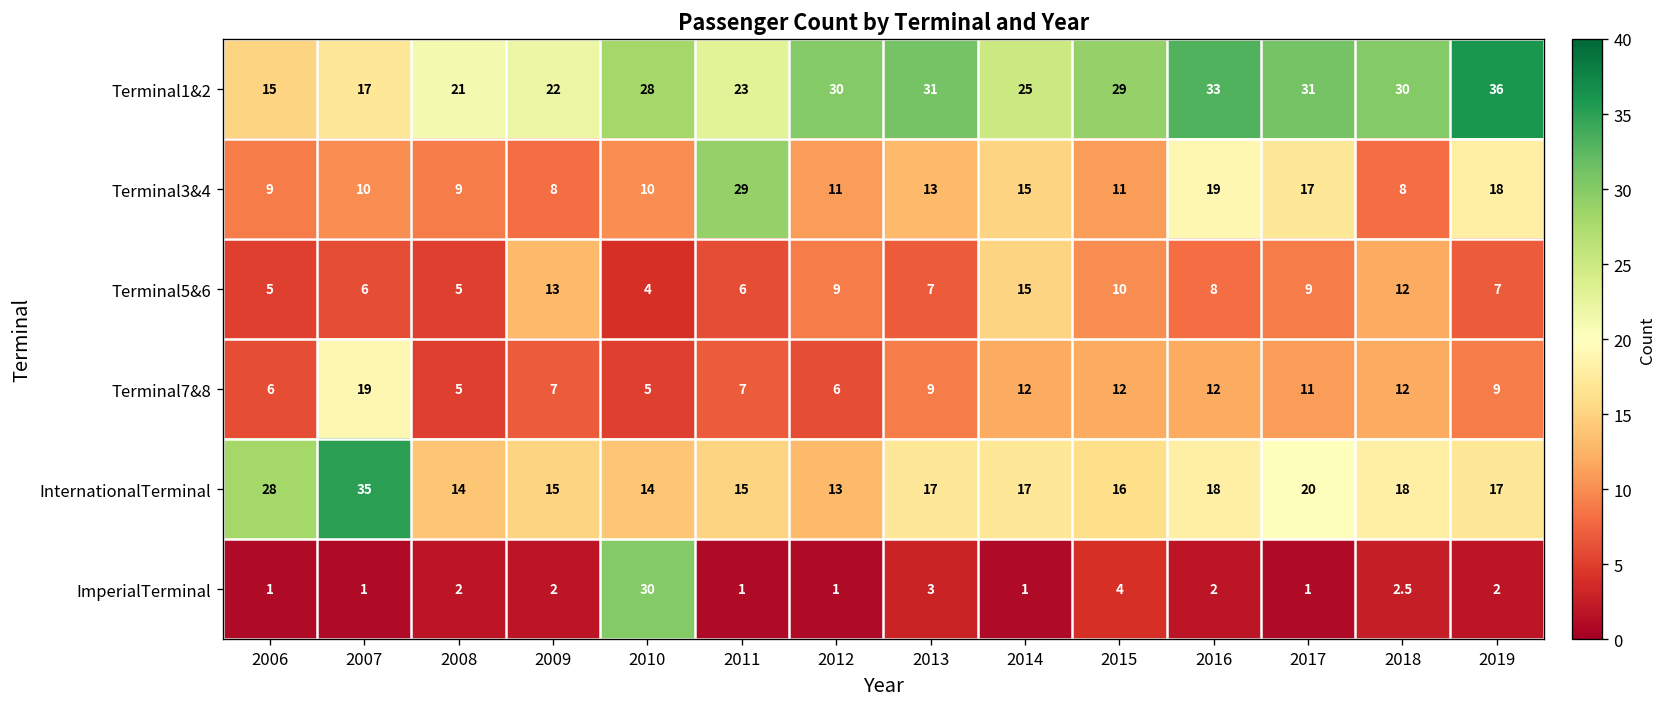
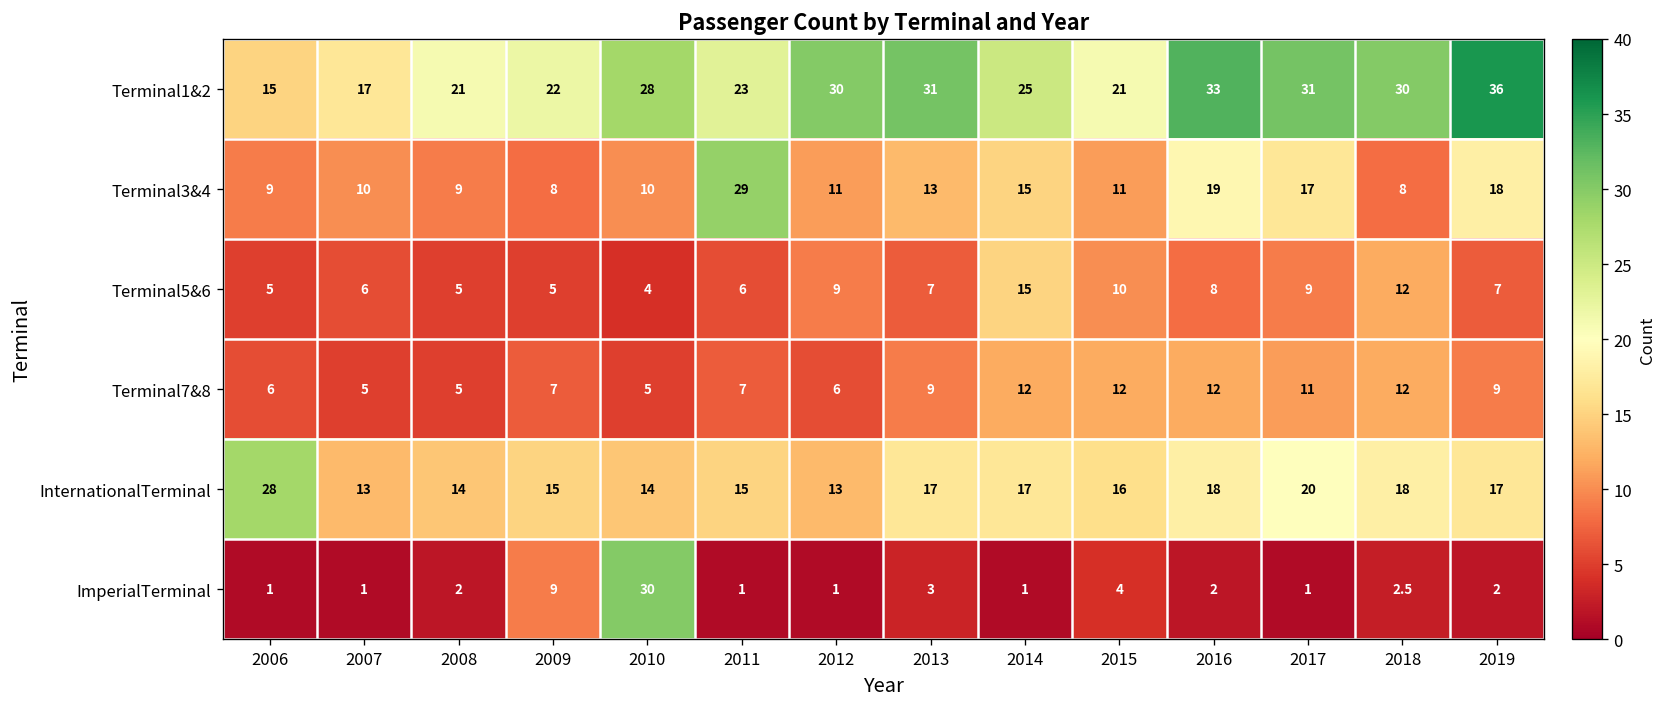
  {
    "Terminal1&2": {
      "2006": 15,
      "2007": 17,
      "2008": 21,
      "2009": 22,
      "2010": 28,
      "2011": 23,
      "2012": 30,
      "2013": 31,
      "2014": 25,
-     "2015": 29,
+     "2015": 21,
      "2016": 33,
      "2017": 31,
      "2018": 30,
      "2019": 36
    },
    "Terminal3&4": {
      "2006": 9,
      "2007": 10,
      "2008": 9,
      "2009": 8,
      "2010": 10,
      "2011": 29,
      "2012": 11,
      "2013": 13,
      "2014": 15,
      "2015": 11,
      "2016": 19,
      "2017": 17,
      "2018": 8,
      "2019": 18
    },
    "Terminal5&6": {
      "2006": 5,
      "2007": 6,
      "2008": 5,
-     "2009": 13,
+     "2009": 5,
      "2010": 4,
      "2011": 6,
      "2012": 9,
      "2013": 7,
      "2014": 15,
      "2015": 10,
      "2016": 8,
      "2017": 9,
      "2018": 12,
      "2019": 7
    },
    "Terminal7&8": {
      "2006": 6,
-     "2007": 19,
+     "2007": 5,
      "2008": 5,
      "2009": 7,
      "2010": 5,
      "2011": 7,
      "2012": 6,
      "2013": 9,
      "2014": 12,
      "2015": 12,
      "2016": 12,
      "2017": 11,
      "2018": 12,
      "2019": 9
    },
    "InternationalTerminal": {
      "2006": 28,
-     "2007": 35,
+     "2007": 13,
      "2008": 14,
      "2009": 15,
      "2010": 14,
      "2011": 15,
      "2012": 13,
      "2013": 17,
      "2014": 17,
      "2015": 16,
      "2016": 18,
      "2017": 20,
      "2018": 18,
      "2019": 17
    },
    "ImperialTerminal": {
      "2006": 1,
      "2007": 1,
      "2008": 2,
-     "2009": 2,
+     "2009": 9,
      "2010": 30,
      "2011": 1,
      "2012": 1,
      "2013": 3,
      "2014": 1,
      "2015": 4,
      "2016": 2,
      "2017": 1,
      "2018": 2.5,
      "2019": 2
    }
  }
